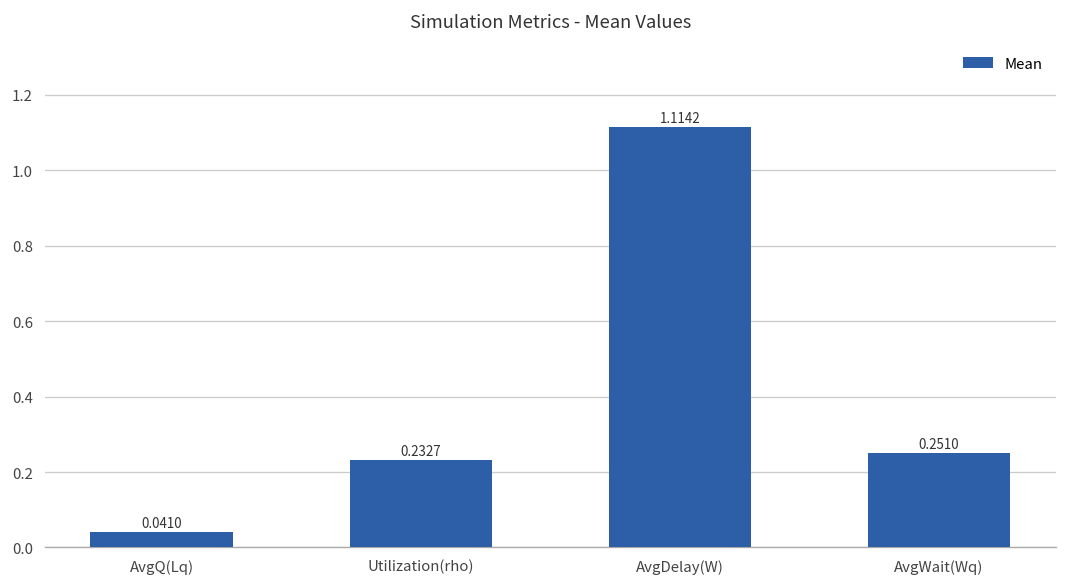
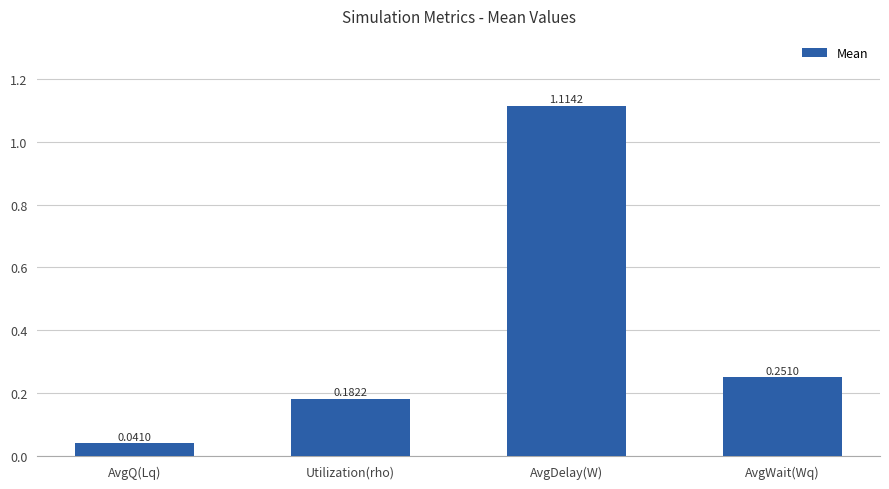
  {
    "AvgQ(Lq)": 0.0410,
-   "Utilization(rho)": 0.2327,
+   "Utilization(rho)": 0.1822,
    "AvgDelay(W)": 1.1142,
    "AvgWait(Wq)": 0.2510
  }
